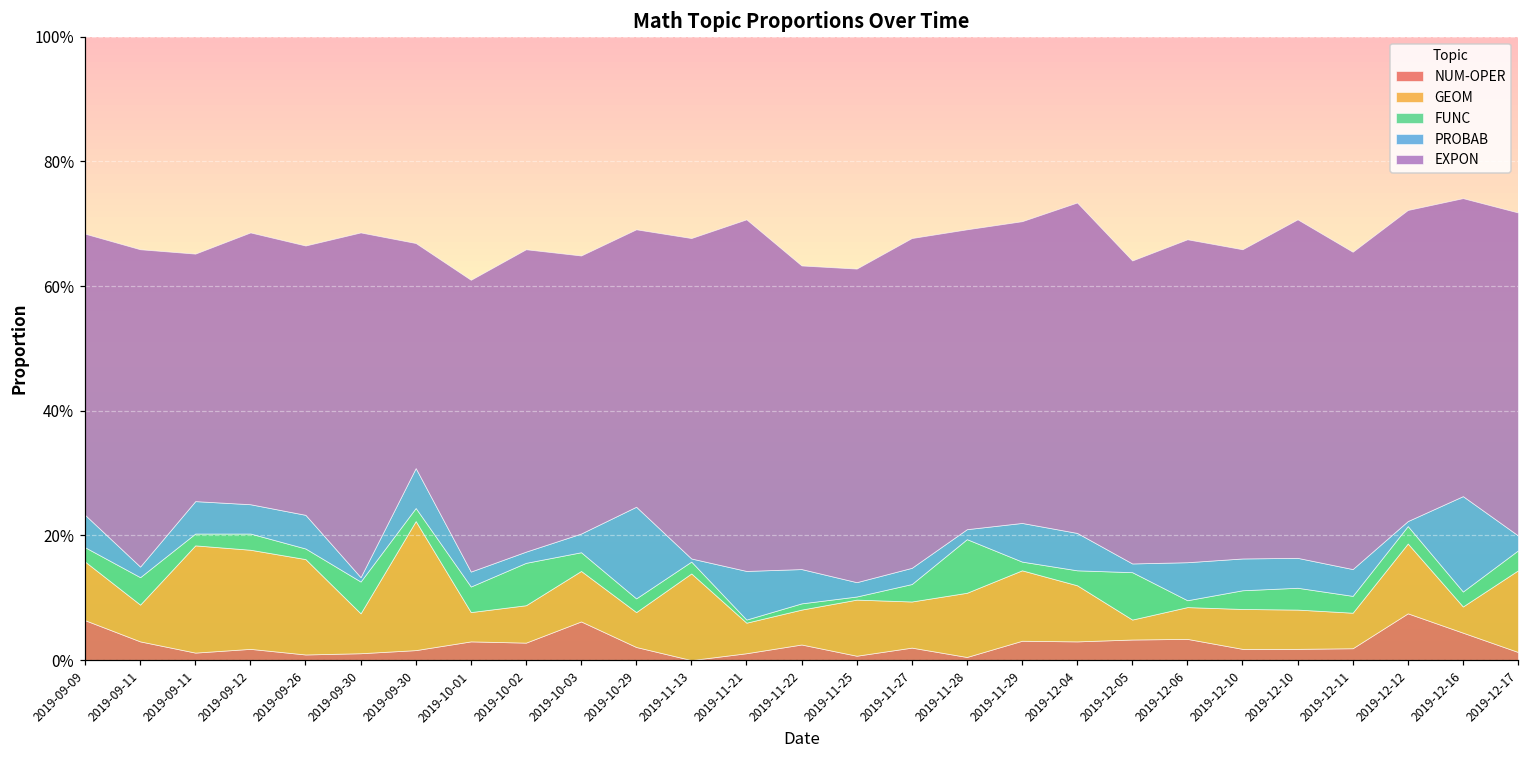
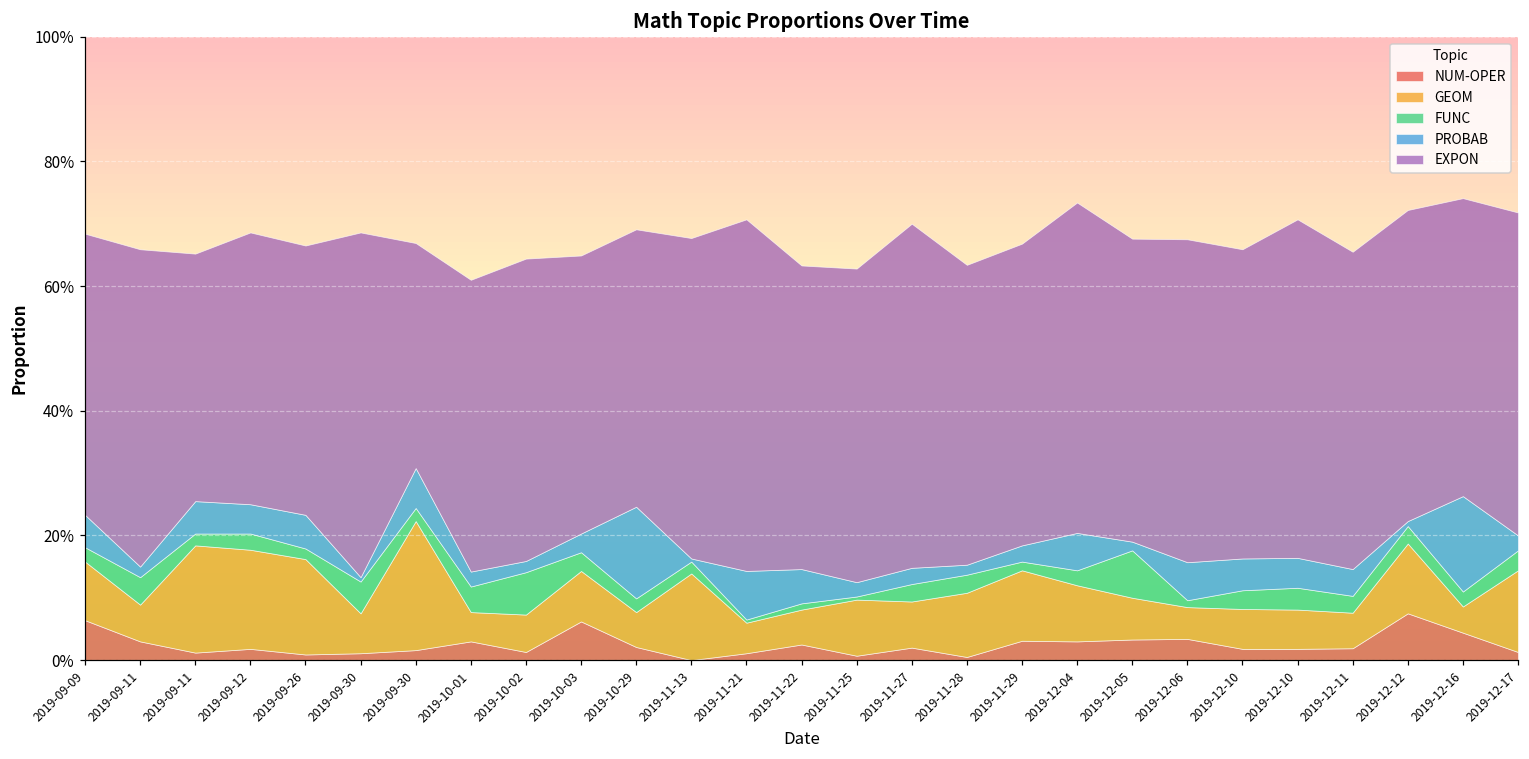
  {
    "NUM-OPER": {
      "2019-09-09": "6%",
      "2019-09-12": "2%",
      "2019-09-26": "1%",
      "2019-10-01": "3%",
-     "2019-10-02": "3%",
+     "2019-10-02": "1%",
      "2019-10-03": "6%",
      "2019-10-29": "2%",
      "2019-11-13": "0%",
      "2019-11-21": "1%",
      "2019-11-22": "3%",
      "2019-11-25": "1%",
      "2019-11-27": "2%",
      "2019-11-28": "1%",
      "2019-11-29": "3%",
      "2019-12-04": "3%",
      "2019-12-05": "3%",
      "2019-12-06": "3%",
      "2019-12-11": "2%",
      "2019-12-12": "8%",
      "2019-12-16": "4%",
      "2019-12-17": "1%"
    },
    "GEOM": {
      "2019-09-09": "9%",
      "2019-09-12": "16%",
      "2019-09-26": "15%",
      "2019-10-01": "5%",
      "2019-10-02": "6%",
      "2019-10-03": "8%",
      "2019-10-29": "6%",
      "2019-11-13": "14%",
      "2019-11-21": "5%",
      "2019-11-22": "6%",
      "2019-11-25": "9%",
      "2019-11-27": "7%",
      "2019-11-28": "10%",
      "2019-11-29": "11%",
      "2019-12-04": "9%",
-     "2019-12-05": "3%",
+     "2019-12-05": "7%",
      "2019-12-06": "5%",
      "2019-12-11": "6%",
      "2019-12-12": "11%",
      "2019-12-16": "4%",
      "2019-12-17": "13%"
    },
    "FUNC": {
      "2019-09-09": "2%",
      "2019-09-12": "3%",
      "2019-09-26": "2%",
      "2019-10-01": "4%",
      "2019-10-02": "7%",
      "2019-10-03": "3%",
      "2019-10-29": "2%",
      "2019-11-13": "2%",
      "2019-11-21": "1%",
      "2019-11-22": "1%",
      "2019-11-25": "1%",
      "2019-11-27": "3%",
-     "2019-11-28": "9%",
+     "2019-11-28": "3%",
      "2019-11-29": "1%",
      "2019-12-04": "2%",
      "2019-12-05": "8%",
      "2019-12-06": "1%",
      "2019-12-11": "3%",
      "2019-12-12": "3%",
      "2019-12-16": "2%",
      "2019-12-17": "3%"
    },
    "PROBAB": {
      "2019-09-09": "5%",
      "2019-09-12": "5%",
      "2019-09-26": "5%",
      "2019-10-01": "2%",
      "2019-10-02": "2%",
      "2019-10-03": "3%",
      "2019-10-29": "15%",
      "2019-11-13": "1%",
      "2019-11-21": "8%",
      "2019-11-22": "5%",
      "2019-11-25": "2%",
      "2019-11-27": "3%",
      "2019-11-28": "2%",
-     "2019-11-29": "6%",
+     "2019-11-29": "3%",
      "2019-12-04": "6%",
      "2019-12-05": "1%",
      "2019-12-06": "6%",
      "2019-12-11": "4%",
      "2019-12-12": "1%",
      "2019-12-16": "15%",
      "2019-12-17": "2%"
    },
    "EXPON": {
      "2019-09-09": "45%",
      "2019-09-12": "44%",
      "2019-09-26": "43%",
      "2019-10-01": "47%",
      "2019-10-02": "49%",
      "2019-10-03": "45%",
      "2019-10-29": "45%",
      "2019-11-13": "51%",
      "2019-11-21": "56%",
      "2019-11-22": "49%",
      "2019-11-25": "50%",
-     "2019-11-27": "53%",
+     "2019-11-27": "55%",
      "2019-11-28": "48%",
      "2019-11-29": "48%",
      "2019-12-04": "53%",
      "2019-12-05": "49%",
      "2019-12-06": "52%",
      "2019-12-11": "51%",
      "2019-12-12": "50%",
      "2019-12-16": "48%",
      "2019-12-17": "52%"
    }
  }
